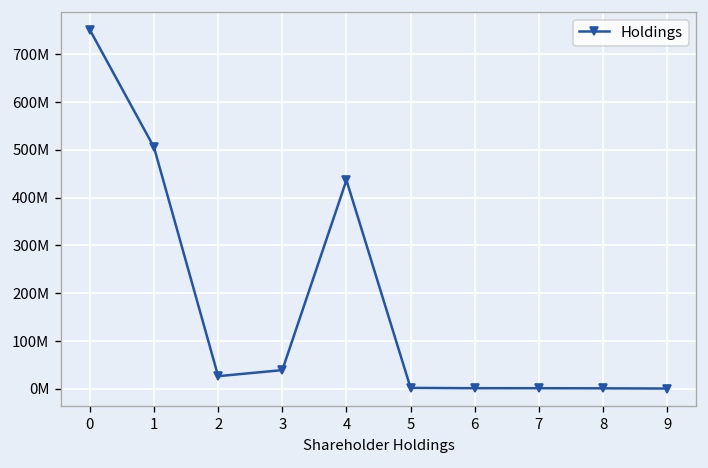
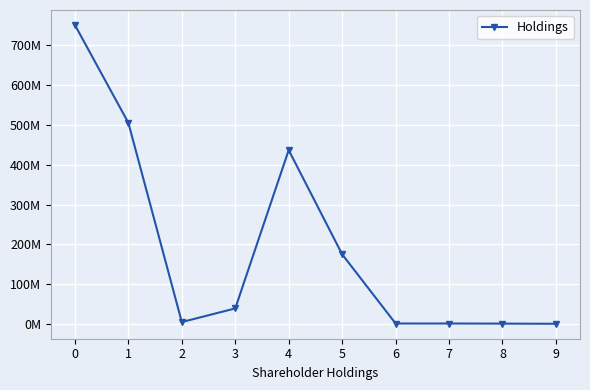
  {
    "0": 750000000,
    "1": 510000000,
-   "2": 30000000,
+   "2": 0,
    "3": 40000000,
    "4": 440000000,
-   "5": 0,
+   "5": 180000000,
    "6": 0,
    "7": 0,
    "8": 0,
    "9": 0
  }
